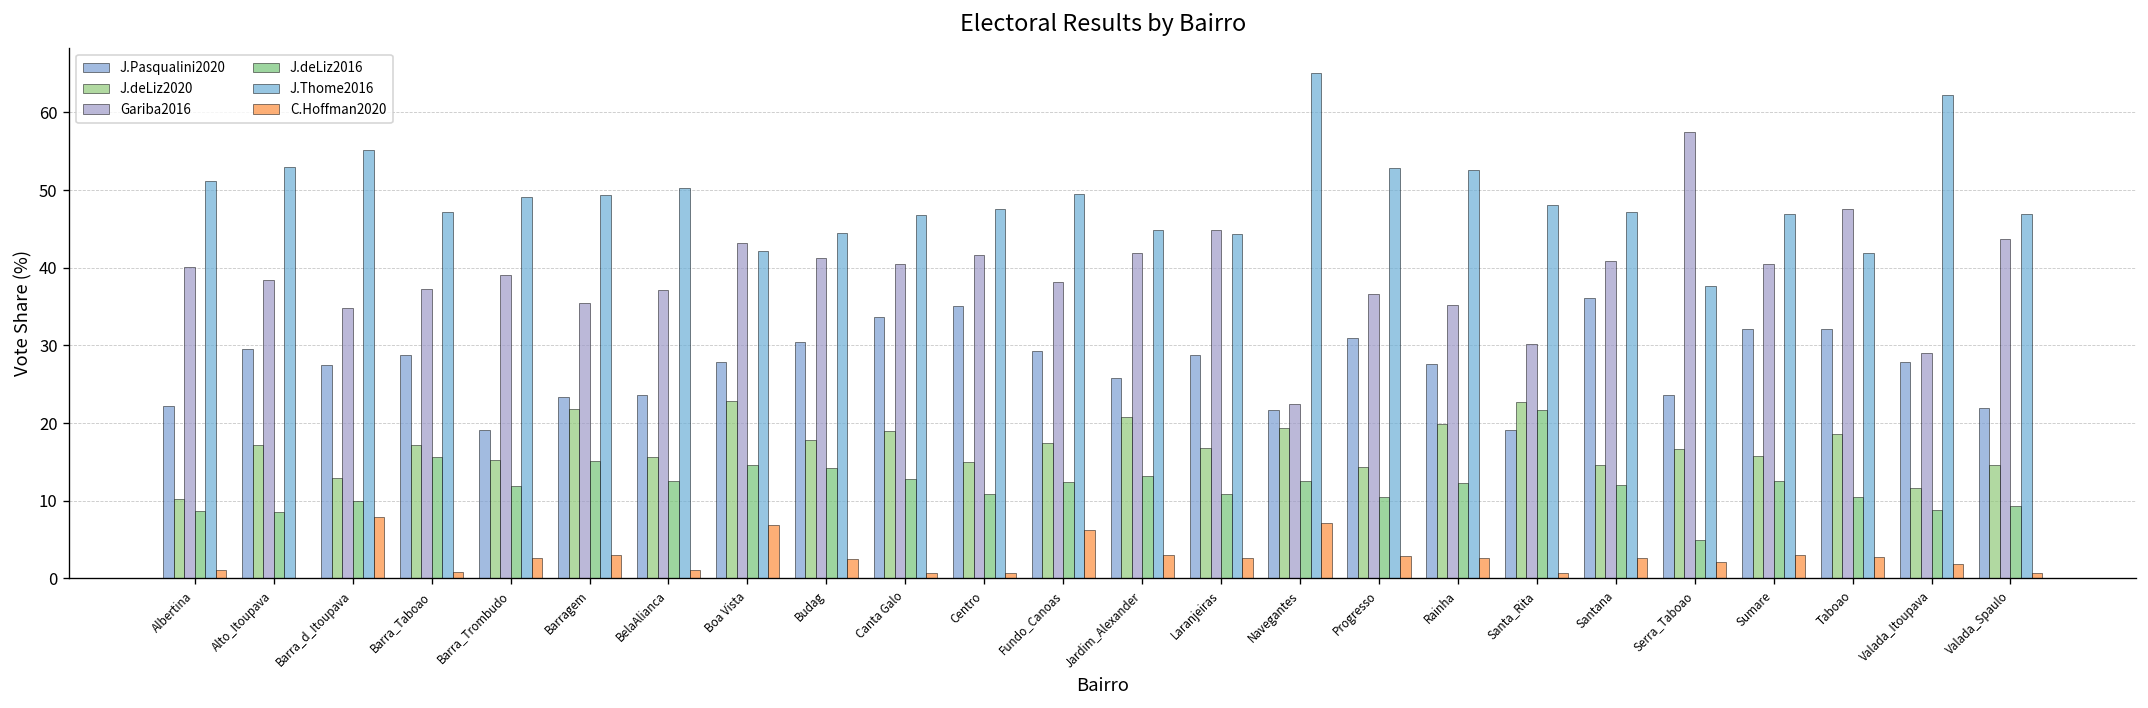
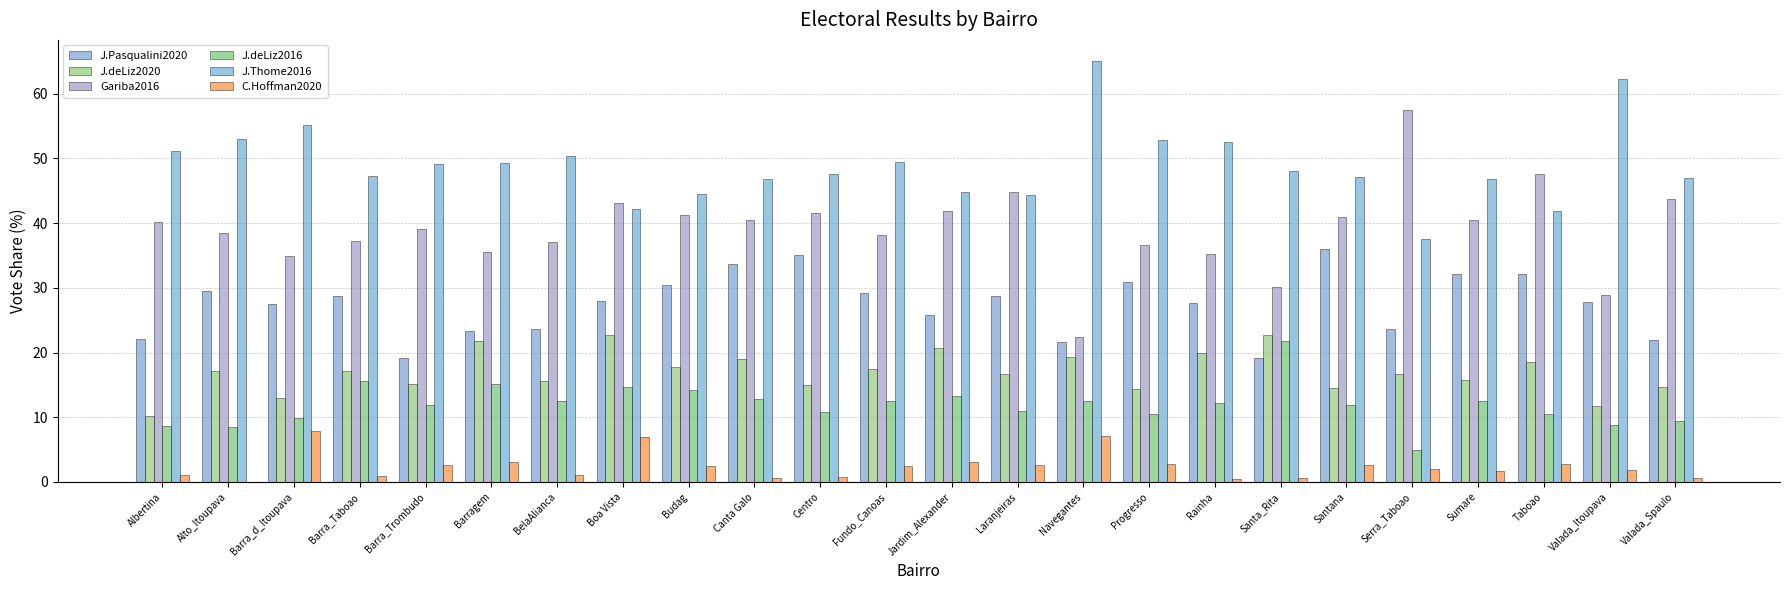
  {
    "C.Hoffman2020": {
      "Albertina": 1,
      "Alto_Itoupava": 0,
      "Barra_d_Itoupava": 8,
      "Barra_Taboao": 1,
      "Barra_Trombudo": 3,
      "Barragem": 3,
      "BelaAlianca": 1,
      "Boa Vista": 7,
      "Budag": 3,
      "Canta Galo": 1,
      "Centro": 1,
-     "Fundo_Canoas": 6,
+     "Fundo_Canoas": 2,
      "Jardim_Alexander": 3,
      "Laranjeiras": 3,
      "Navegantes": 7,
      "Progresso": 3,
-     "Rainha": 3,
+     "Rainha": 1,
      "Santa_Rita": 1,
      "Santana": 3,
      "Serra_Taboao": 2,
-     "Sumare": 3,
+     "Sumare": 2,
      "Taboao": 3,
      "Valada_Itoupava": 2,
      "Valada_Spaulo": 1
    }
  }
